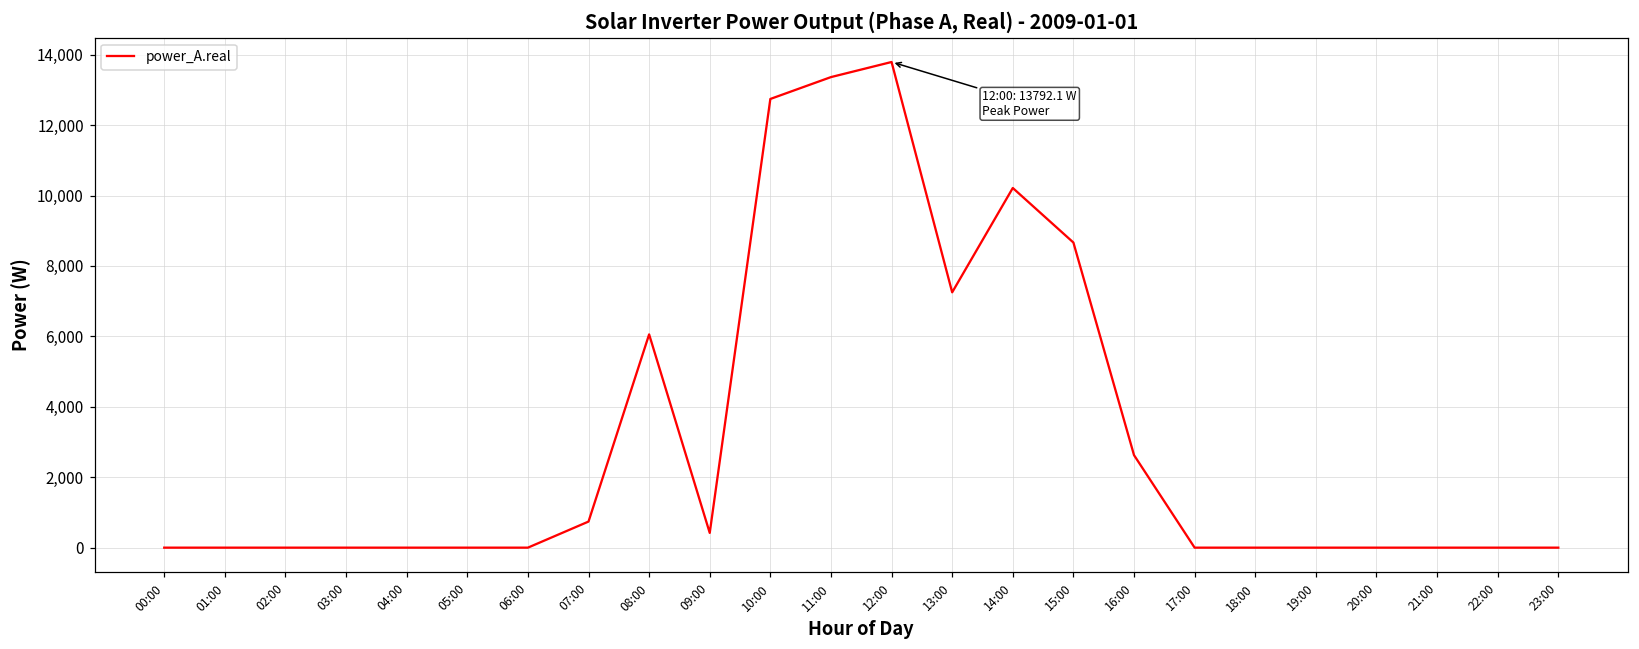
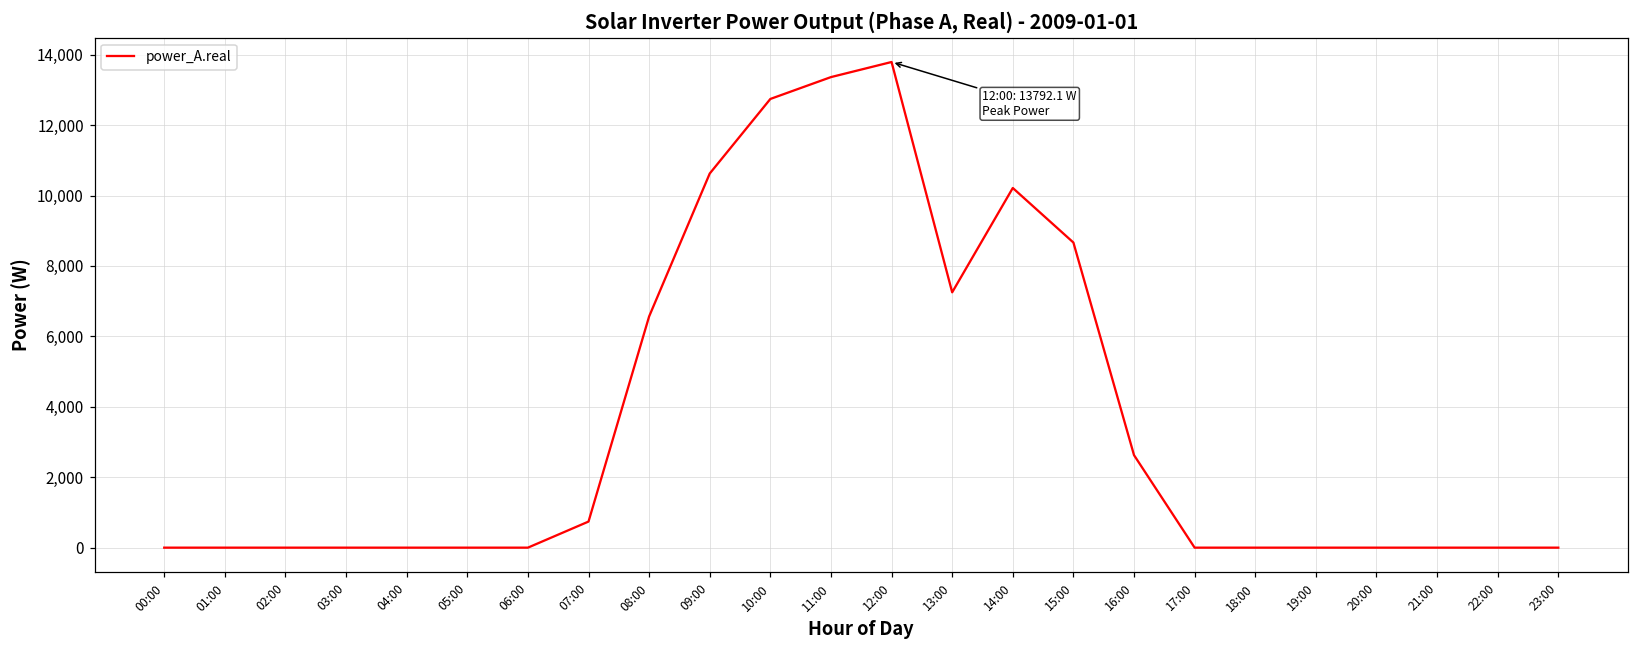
  {
    "00:00": "0",
    "01:00": "0",
    "02:00": "0",
    "03:00": "0",
    "04:00": "0",
    "05:00": "0",
    "06:00": "0",
    "07:00": "700",
-   "08:00": "6,100",
-   "09:00": "400",
+   "08:00": "6,600",
+   "09:00": "10,600",
    "10:00": "12,700",
    "11:00": "13,400",
    "13:00": "7,300",
    "14:00": "10,200",
    "15:00": "8,700",
    "16:00": "2,600",
    "17:00": "0",
    "18:00": "0",
    "19:00": "0",
    "20:00": "0",
    "21:00": "0",
    "22:00": "0",
    "23:00": "0"
  }
